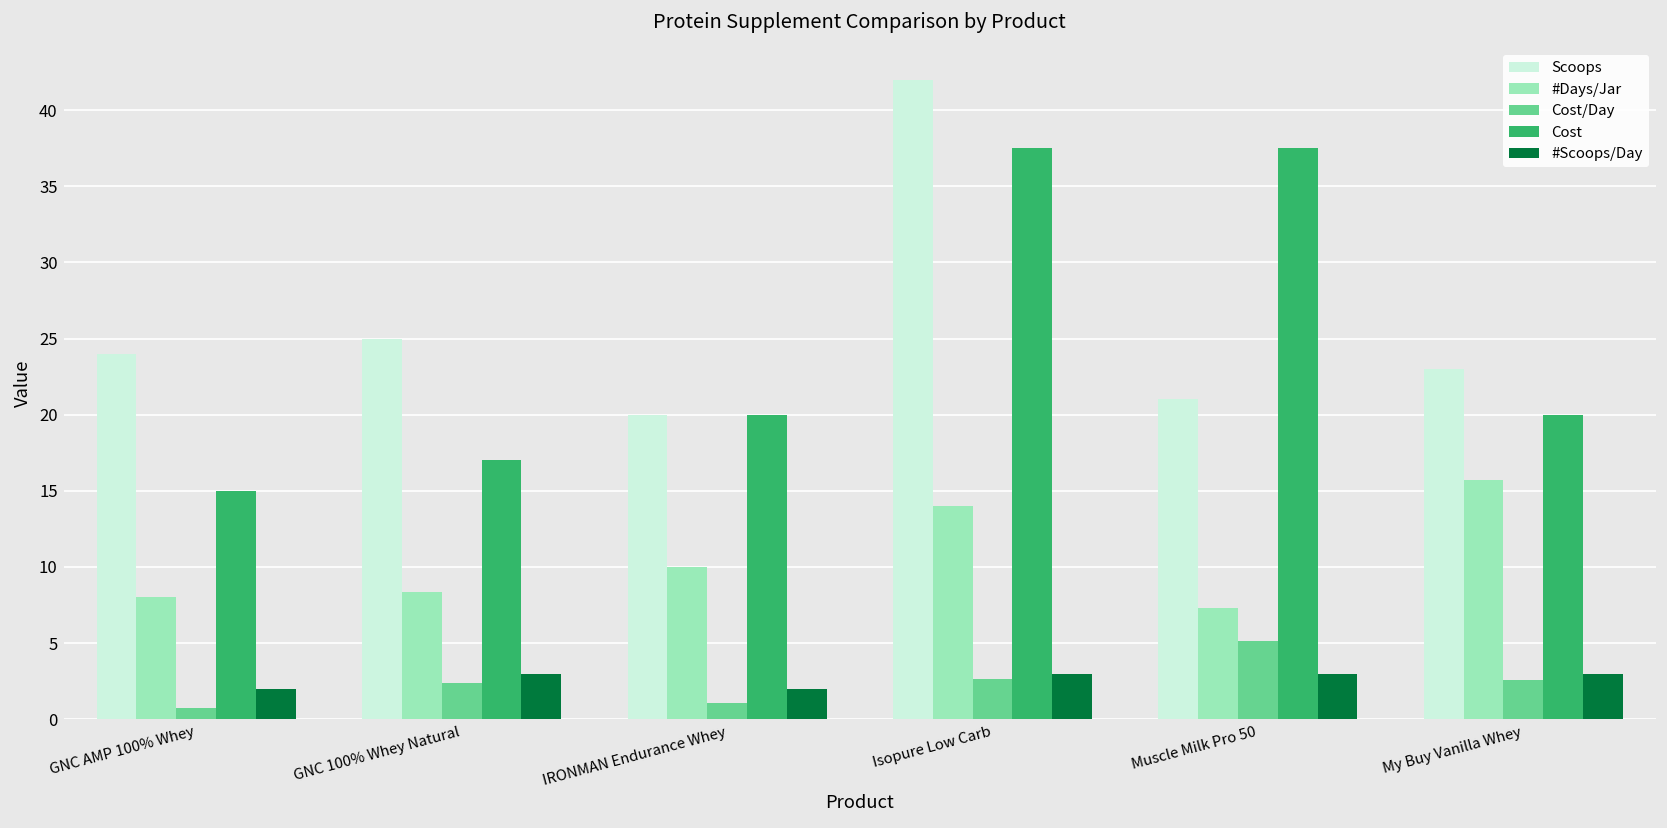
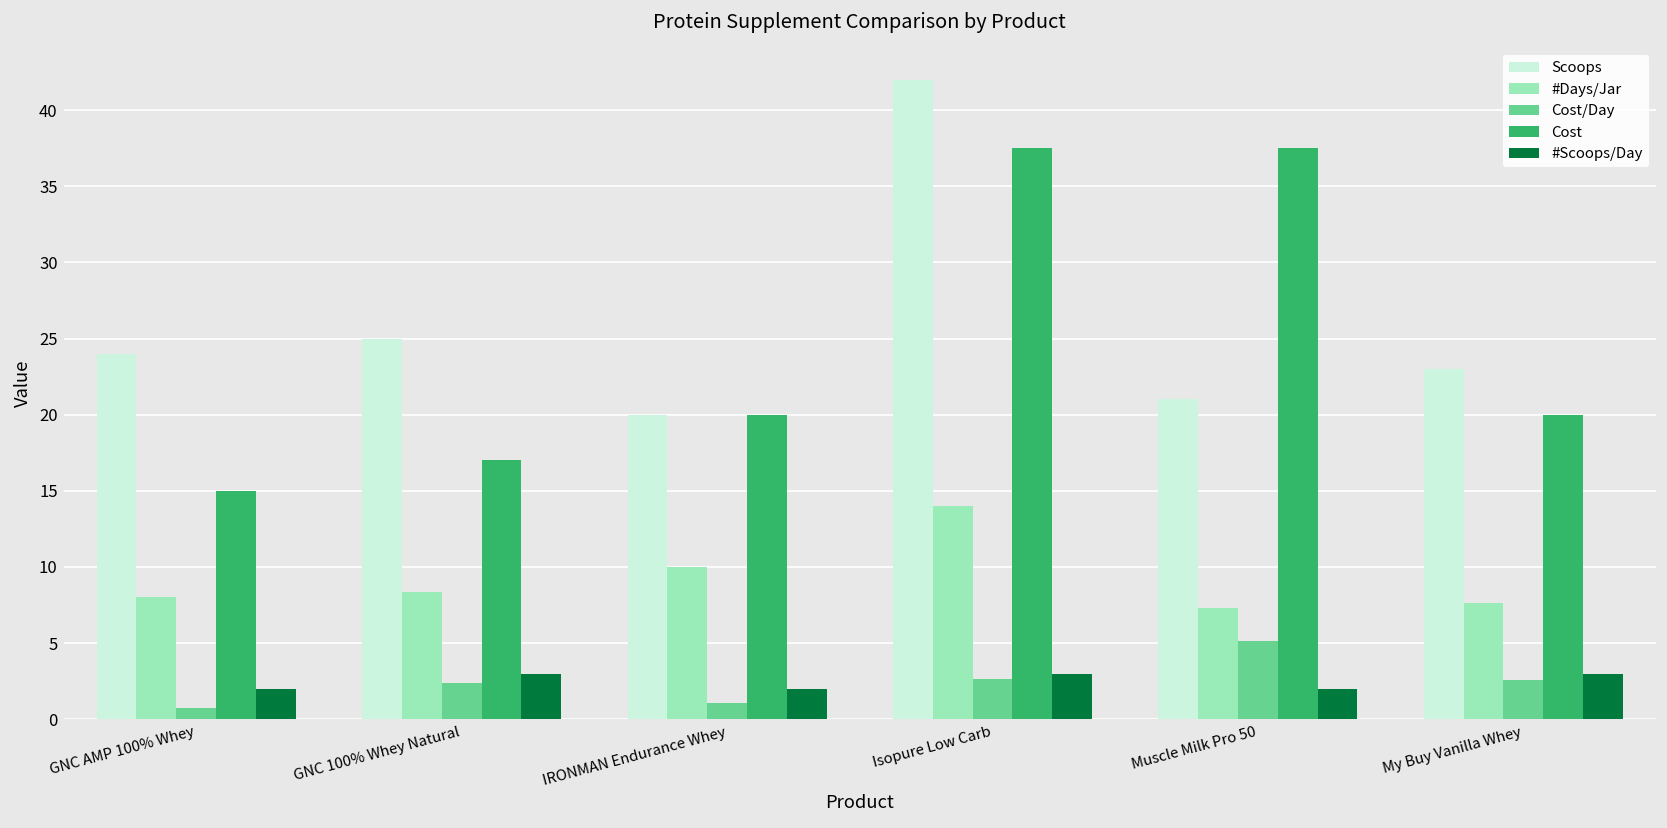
  {
    "Scoops": {
      "GNC AMP 100% Whey": 24.0,
      "GNC 100% Whey Natural": 25.0,
      "IRONMAN Endurance Whey": 20.0,
      "Isopure Low Carb": 42.0,
      "Muscle Milk Pro 50": 21.0,
      "My Buy Vanilla Whey": 23.0
    },
    "#Days/Jar": {
      "GNC AMP 100% Whey": 8.0,
      "GNC 100% Whey Natural": 8.3,
      "IRONMAN Endurance Whey": 10.0,
      "Isopure Low Carb": 14.0,
      "Muscle Milk Pro 50": 7.3,
-     "My Buy Vanilla Whey": 15.7
+     "My Buy Vanilla Whey": 7.7
    },
    "Cost/Day": {
      "GNC AMP 100% Whey": 0.8,
      "GNC 100% Whey Natural": 2.4,
      "IRONMAN Endurance Whey": 1.1,
      "Isopure Low Carb": 2.7,
      "Muscle Milk Pro 50": 5.1,
      "My Buy Vanilla Whey": 2.6
    },
    "Cost": {
      "GNC AMP 100% Whey": 15.0,
      "GNC 100% Whey Natural": 17.0,
      "IRONMAN Endurance Whey": 20.0,
      "Isopure Low Carb": 37.5,
      "Muscle Milk Pro 50": 37.5,
      "My Buy Vanilla Whey": 20.0
    },
    "#Scoops/Day": {
      "GNC AMP 100% Whey": 2,
      "GNC 100% Whey Natural": 3,
      "IRONMAN Endurance Whey": 2,
      "Isopure Low Carb": 3,
-     "Muscle Milk Pro 50": 3,
+     "Muscle Milk Pro 50": 2,
      "My Buy Vanilla Whey": 3
    }
  }
